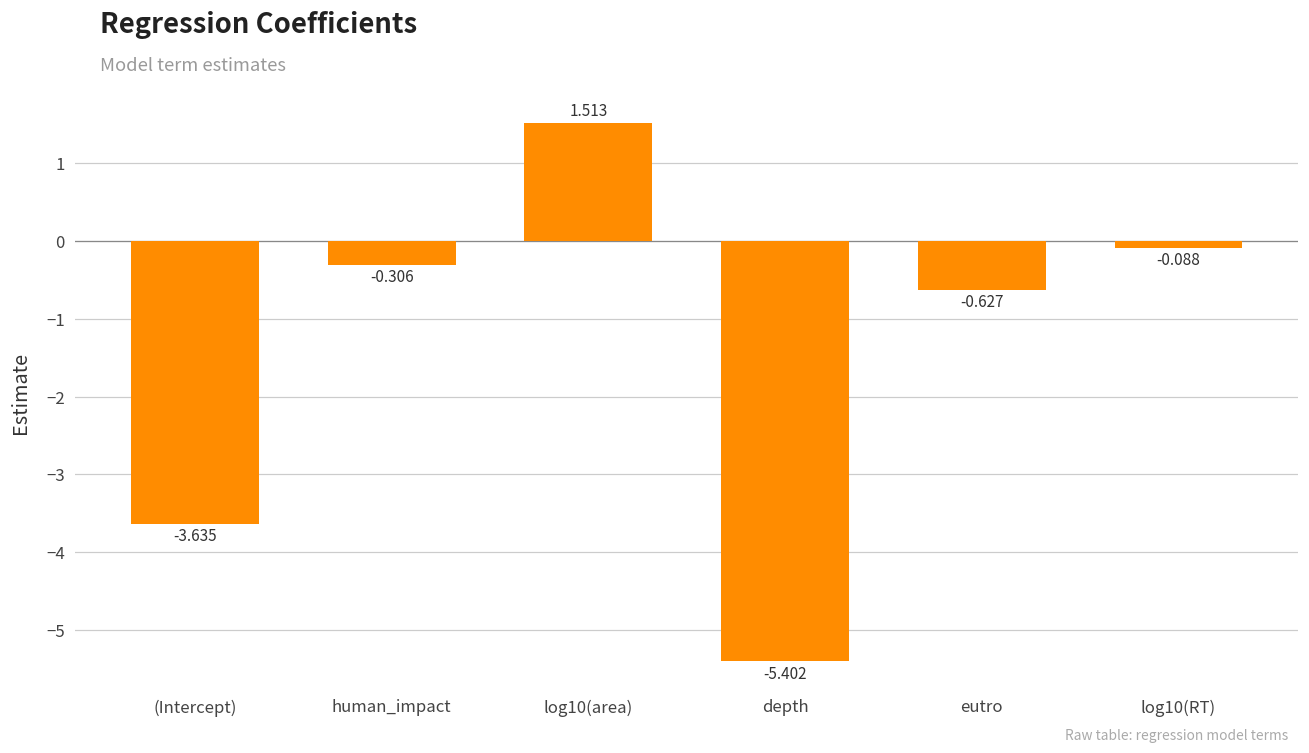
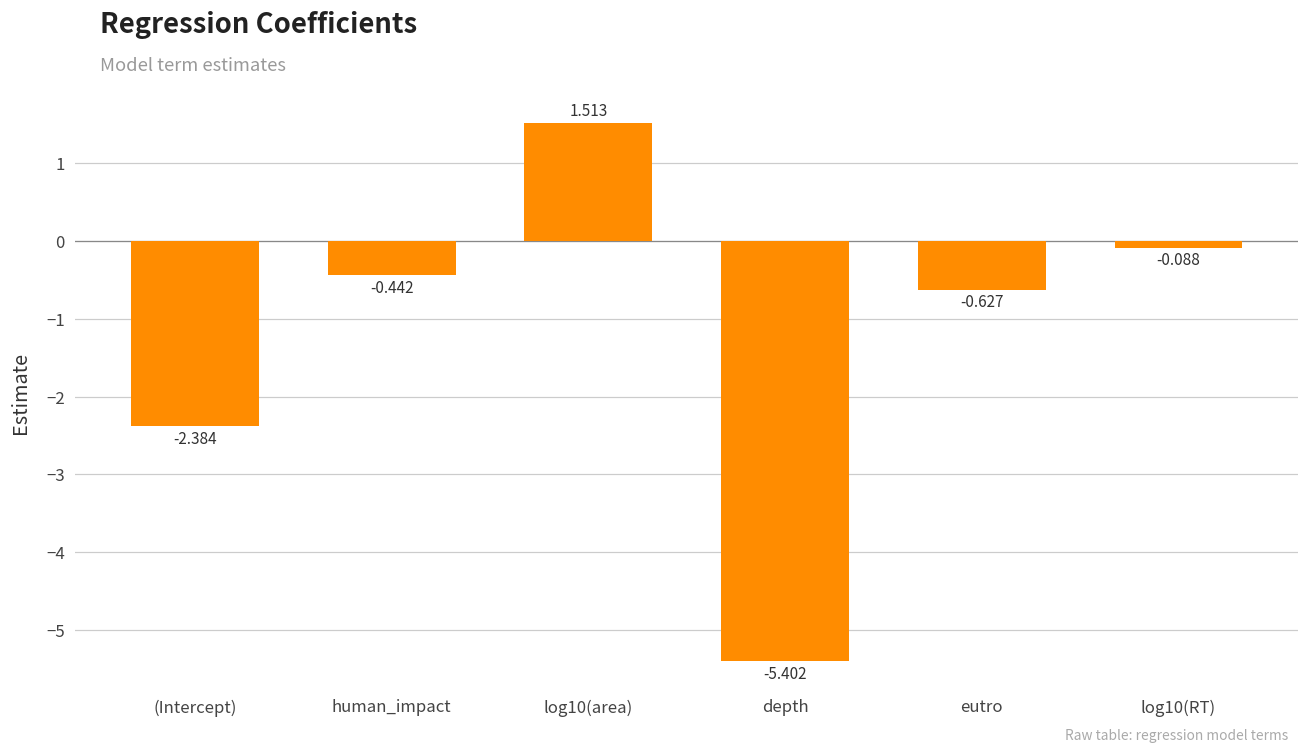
  {
-   "(Intercept)": -3.635,
-   "human_impact": -0.306,
+   "(Intercept)": -2.384,
+   "human_impact": -0.442,
    "log10(area)": 1.513,
    "depth": -5.402,
    "eutro": -0.627,
    "log10(RT)": -0.088
  }
